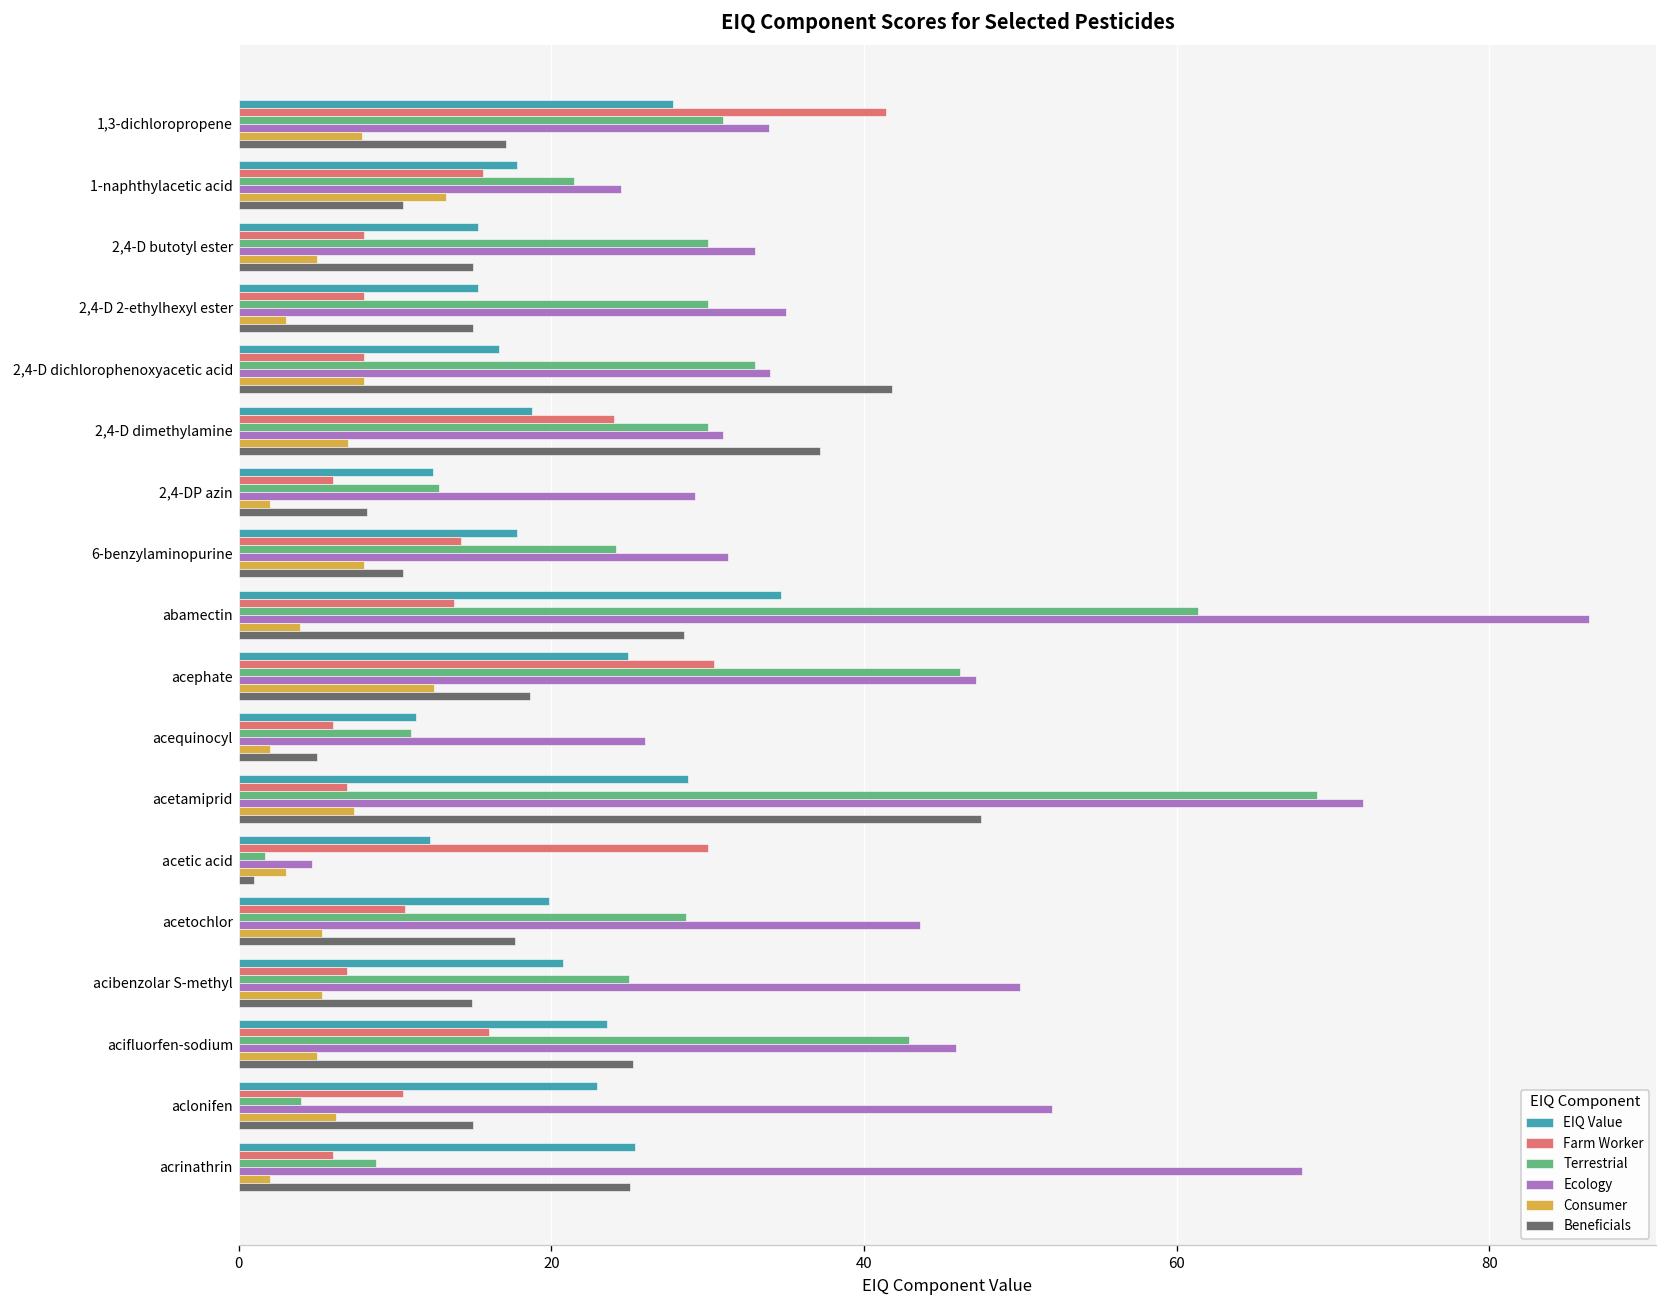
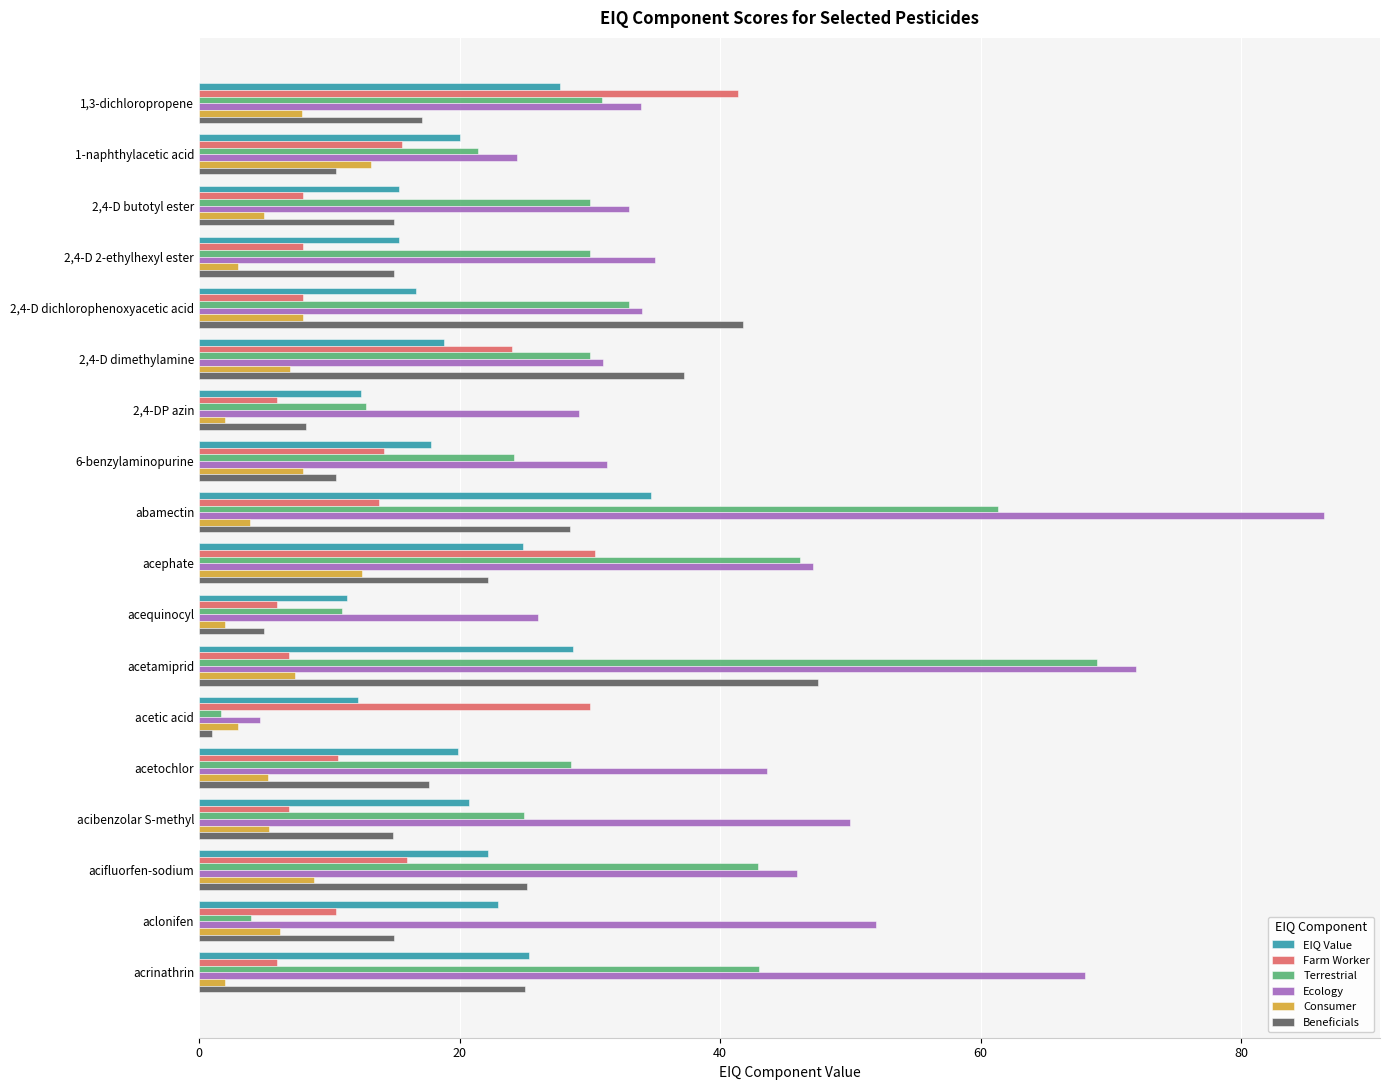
  {
    "EIQ Value": {
      "1,3-dichloropropene": 27.8,
-     "1-naphthylacetic acid": 17.8,
+     "1-naphthylacetic acid": 20.0,
      "2,4-D butotyl ester": 15.3,
      "2,4-D 2-ethylhexyl ester": 15.3,
      "2,4-D dichlorophenoxyacetic acid": 16.7,
      "2,4-D dimethylamine": 18.8,
      "2,4-DP azin": 12.4,
      "6-benzylaminopurine": 17.8,
      "abamectin": 34.7,
      "acephate": 24.9,
      "acequinocyl": 11.3,
      "acetamiprid": 28.7,
      "acetic acid": 12.2,
      "acetochlor": 19.9,
      "acibenzolar S-methyl": 20.7,
-     "acifluorfen-sodium": 23.6,
+     "acifluorfen-sodium": 22.2,
      "aclonifen": 22.9,
      "acrinathrin": 25.3
    },
    "Farm Worker": {
      "1,3-dichloropropene": 41.4,
      "1-naphthylacetic acid": 15.6,
      "2,4-D butotyl ester": 8.0,
      "2,4-D 2-ethylhexyl ester": 8.0,
      "2,4-D dichlorophenoxyacetic acid": 8.0,
      "2,4-D dimethylamine": 24.0,
      "2,4-DP azin": 6.0,
      "6-benzylaminopurine": 14.2,
      "abamectin": 13.8,
      "acephate": 30.4,
      "acequinocyl": 6.0,
      "acetamiprid": 6.9,
      "acetic acid": 30.0,
      "acetochlor": 10.7,
      "acibenzolar S-methyl": 6.9,
      "acifluorfen-sodium": 16.0,
      "aclonifen": 10.5,
      "acrinathrin": 6.0
    },
    "Terrestrial": {
      "1,3-dichloropropene": 31.0,
      "1-naphthylacetic acid": 21.5,
      "2,4-D butotyl ester": 30.0,
      "2,4-D 2-ethylhexyl ester": 30.0,
      "2,4-D dichlorophenoxyacetic acid": 33.0,
      "2,4-D dimethylamine": 30.0,
      "2,4-DP azin": 12.8,
      "6-benzylaminopurine": 24.2,
      "abamectin": 61.4,
      "acephate": 46.2,
      "acequinocyl": 11.0,
      "acetamiprid": 69.0,
      "acetic acid": 1.7,
      "acetochlor": 28.6,
      "acibenzolar S-methyl": 25.0,
      "acifluorfen-sodium": 42.9,
      "aclonifen": 4.0,
-     "acrinathrin": 8.8
+     "acrinathrin": 43.0
    },
    "Ecology": {
      "1,3-dichloropropene": 34.0,
      "1-naphthylacetic acid": 24.5,
      "2,4-D butotyl ester": 33.0,
      "2,4-D 2-ethylhexyl ester": 35.0,
      "2,4-D dichlorophenoxyacetic acid": 34.0,
      "2,4-D dimethylamine": 31.0,
      "2,4-DP azin": 29.2,
      "6-benzylaminopurine": 31.3,
      "abamectin": 86.4,
      "acephate": 47.2,
      "acequinocyl": 26.0,
      "acetamiprid": 72.0,
      "acetic acid": 4.7,
      "acetochlor": 43.6,
      "acibenzolar S-methyl": 50.0,
      "acifluorfen-sodium": 45.9,
      "aclonifen": 52.0,
      "acrinathrin": 68.0
    },
    "Consumer": {
      "1,3-dichloropropene": 7.9,
      "1-naphthylacetic acid": 13.2,
      "2,4-D butotyl ester": 5.0,
      "2,4-D 2-ethylhexyl ester": 3.0,
      "2,4-D dichlorophenoxyacetic acid": 8.0,
      "2,4-D dimethylamine": 7.0,
      "2,4-DP azin": 2.0,
      "6-benzylaminopurine": 8.0,
      "abamectin": 3.9,
      "acephate": 12.5,
      "acequinocyl": 2.0,
      "acetamiprid": 7.4,
      "acetic acid": 3.0,
      "acetochlor": 5.3,
      "acibenzolar S-methyl": 5.4,
-     "acifluorfen-sodium": 5.0,
+     "acifluorfen-sodium": 8.8,
      "aclonifen": 6.3,
      "acrinathrin": 2.0
    },
    "Beneficials": {
      "1,3-dichloropropene": 17.1,
      "1-naphthylacetic acid": 10.5,
      "2,4-D butotyl ester": 15.0,
      "2,4-D 2-ethylhexyl ester": 15.0,
      "2,4-D dichlorophenoxyacetic acid": 41.8,
      "2,4-D dimethylamine": 37.2,
      "2,4-DP azin": 8.2,
      "6-benzylaminopurine": 10.5,
      "abamectin": 28.5,
-     "acephate": 18.6,
+     "acephate": 22.2,
      "acequinocyl": 5.0,
      "acetamiprid": 47.5,
      "acetic acid": 1.0,
      "acetochlor": 17.6,
      "acibenzolar S-methyl": 14.9,
      "acifluorfen-sodium": 25.2,
      "aclonifen": 15.0,
      "acrinathrin": 25.0
    }
  }
